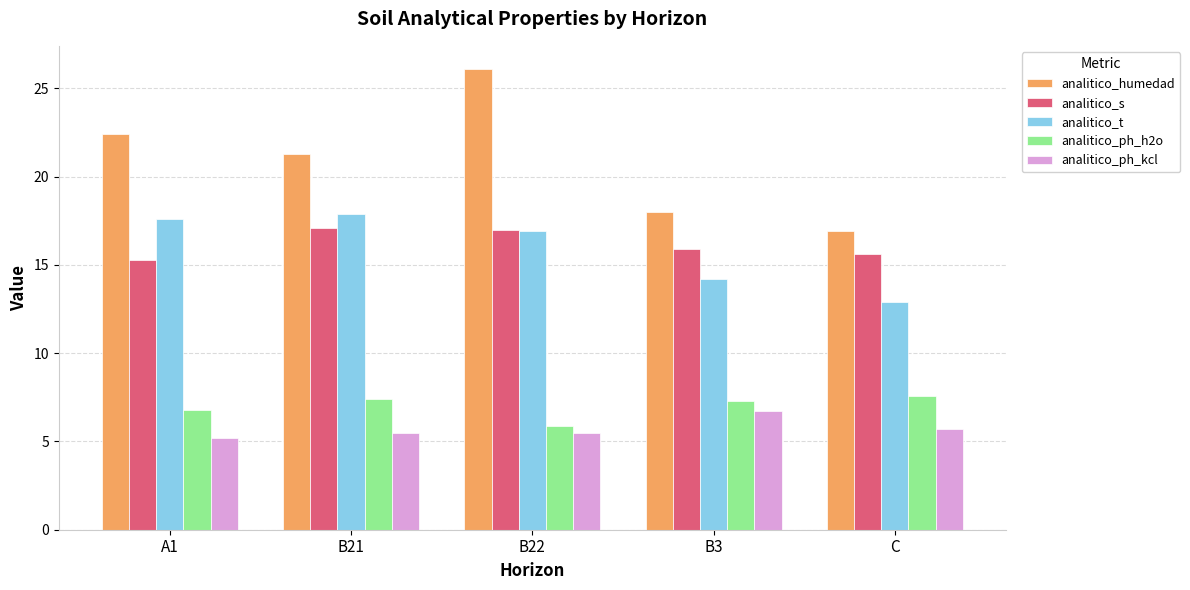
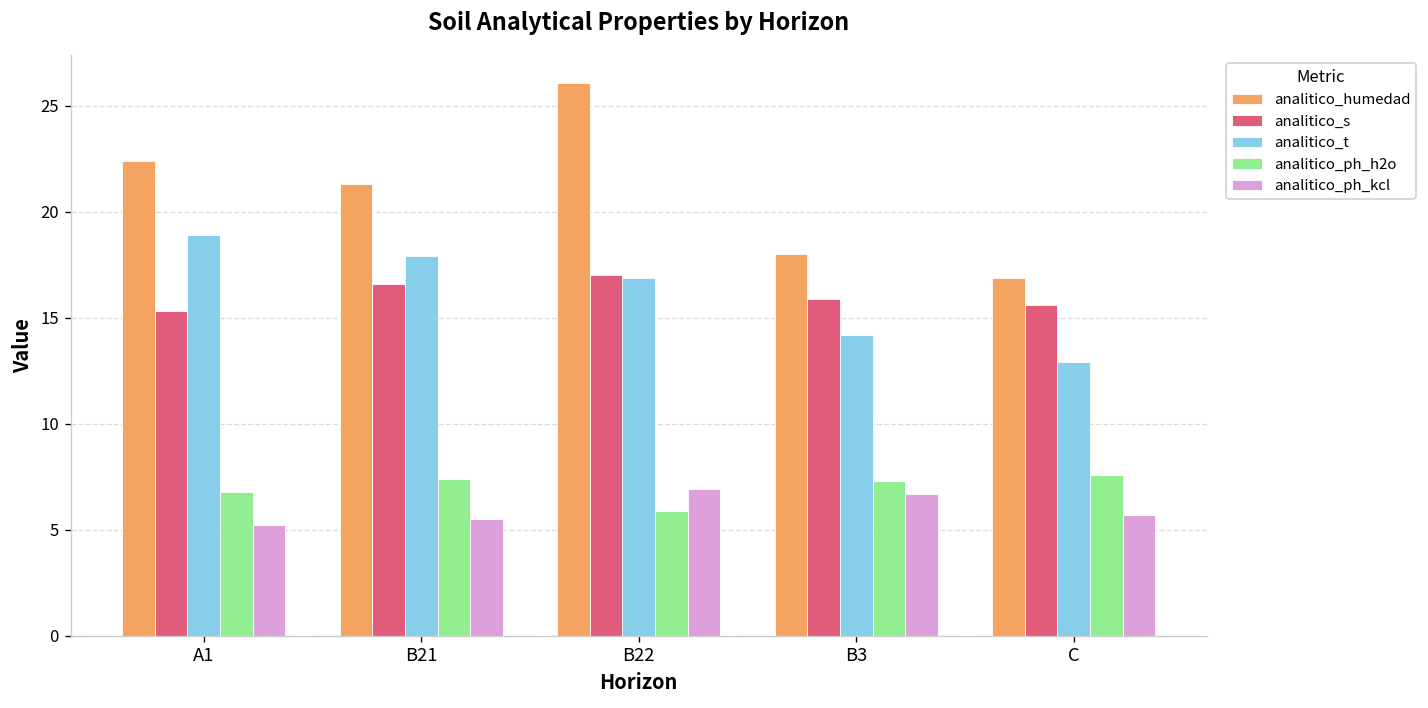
  {
    "analitico_humedad": {
      "A1": 22.4,
      "B21": 21.3,
      "B22": 26.1,
      "B3": 18.0,
      "C": 16.9
    },
    "analitico_s": {
      "A1": 15.3,
-     "B21": 17.1,
+     "B21": 16.6,
      "B22": 17.0,
      "B3": 15.9,
      "C": 15.6
    },
    "analitico_t": {
-     "A1": 17.6,
+     "A1": 18.9,
      "B21": 17.9,
      "B22": 16.9,
      "B3": 14.2,
      "C": 12.9
    },
    "analitico_ph_h2o": {
      "A1": 6.8,
      "B21": 7.4,
      "B22": 5.9,
      "B3": 7.3,
      "C": 7.6
    },
    "analitico_ph_kcl": {
      "A1": 5.2,
      "B21": 5.5,
-     "B22": 5.5,
+     "B22": 6.9,
      "B3": 6.7,
      "C": 5.7
    }
  }
